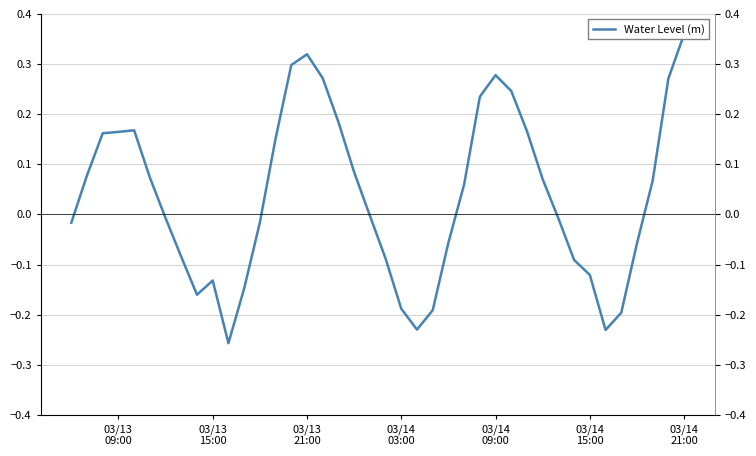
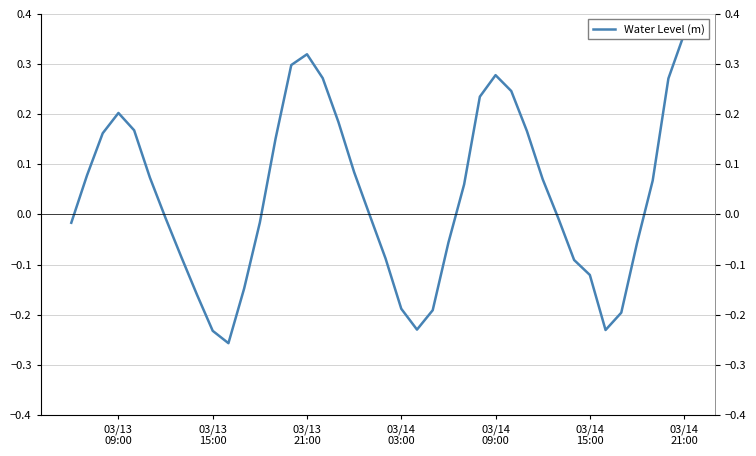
  {
-   "03/13 09:00": 0.16,
-   "03/13 15:00": -0.13,
+   "03/13 09:00": 0.20,
+   "03/13 15:00": -0.23,
    "03/13 21:00": 0.32,
    "03/14 03:00": -0.19,
    "03/14 09:00": 0.28,
    "03/14 15:00": -0.12
  }
